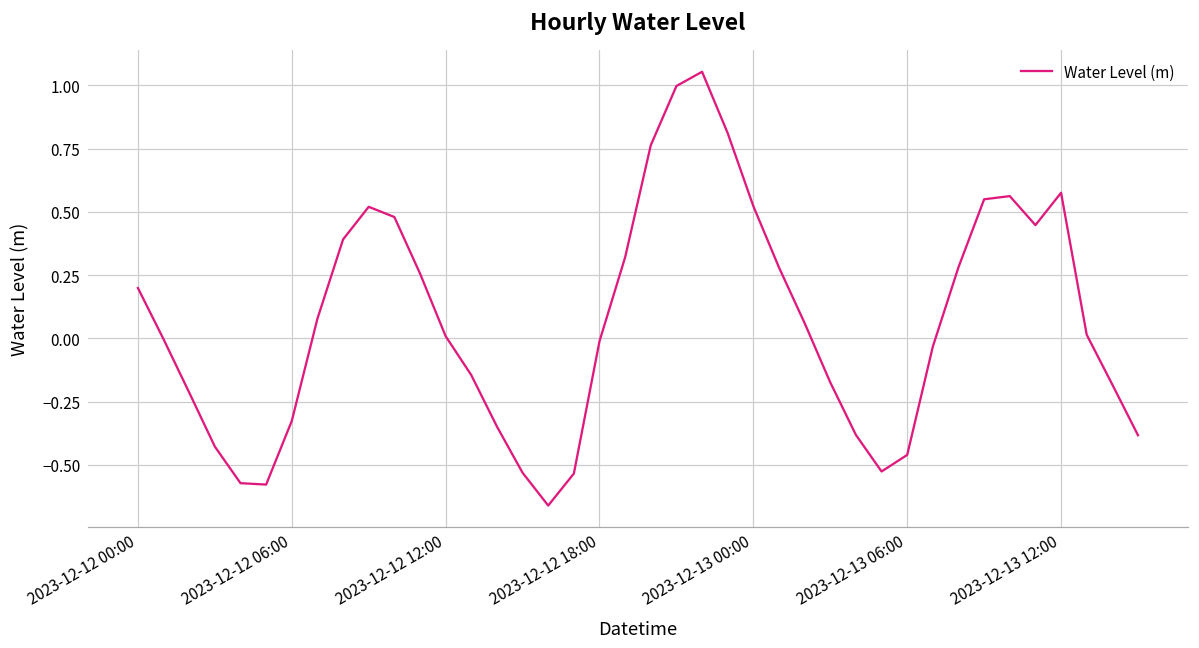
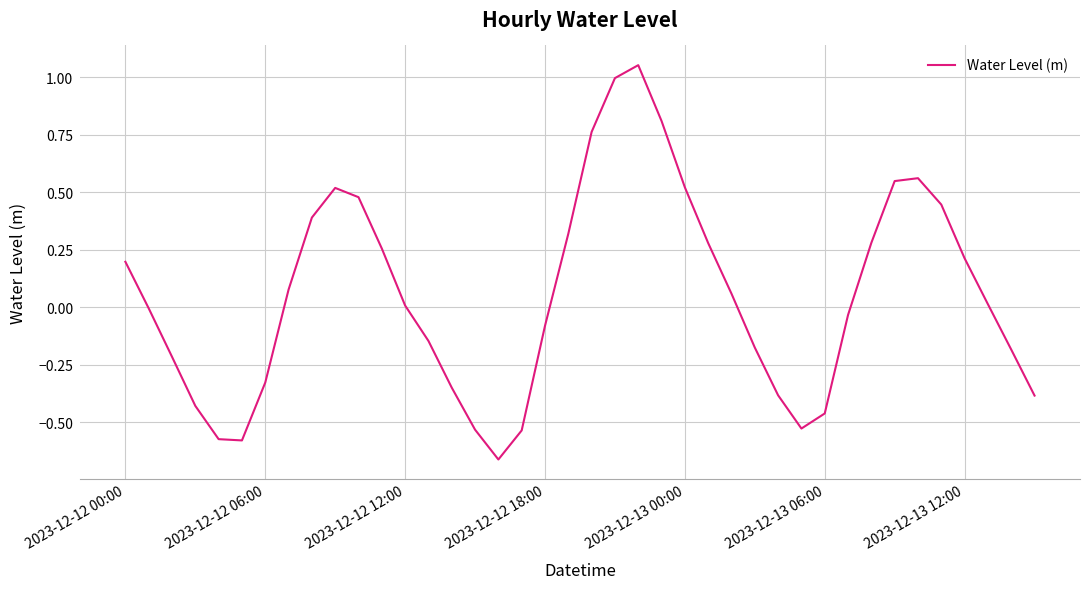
  {
    "2023-12-12 00:00": 0.20,
    "2023-12-12 06:00": -0.33,
    "2023-12-12 12:00": 0.01,
-   "2023-12-12 18:00": -0.01,
+   "2023-12-12 18:00": -0.08,
    "2023-12-13 00:00": 0.52,
    "2023-12-13 06:00": -0.46,
-   "2023-12-13 12:00": 0.58
+   "2023-12-13 12:00": 0.21
  }
